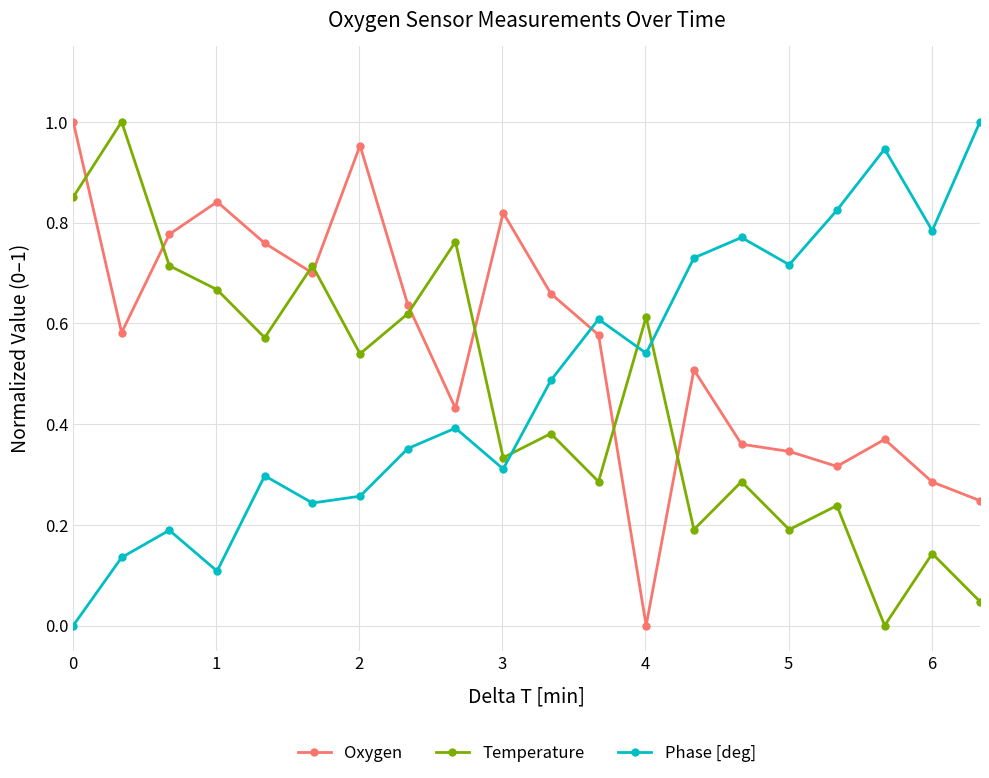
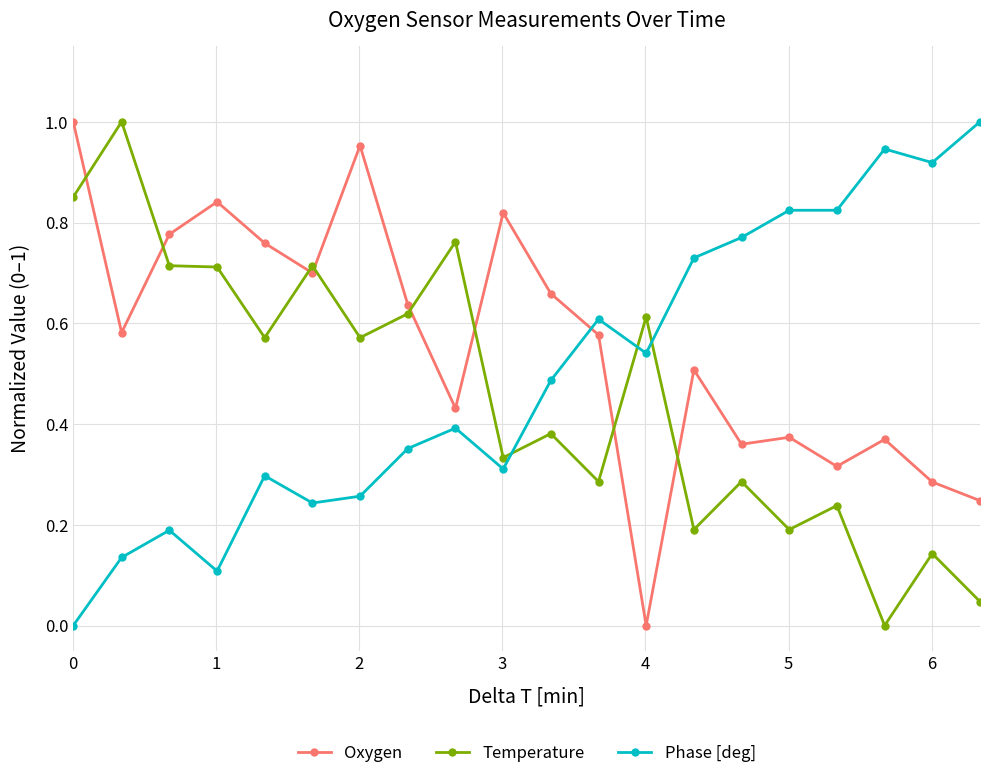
  {
    "Oxygen": {
      "0": 1.00,
      "1": 0.84,
      "2": 0.95,
      "3": 0.82,
      "4": 0.00,
-     "5": 0.35,
+     "5": 0.37,
      "6": 0.28
    },
    "Temperature": {
      "0": 0.85,
-     "1": 0.67,
-     "2": 0.54,
+     "1": 0.71,
+     "2": 0.57,
      "3": 0.33,
      "4": 0.61,
      "5": 0.19,
      "6": 0.14
    },
    "Phase [deg]": {
      "0": 0.00,
      "1": 0.11,
      "2": 0.26,
      "3": 0.31,
      "4": 0.54,
-     "5": 0.72,
-     "6": 0.78
+     "5": 0.82,
+     "6": 0.92
    }
  }
